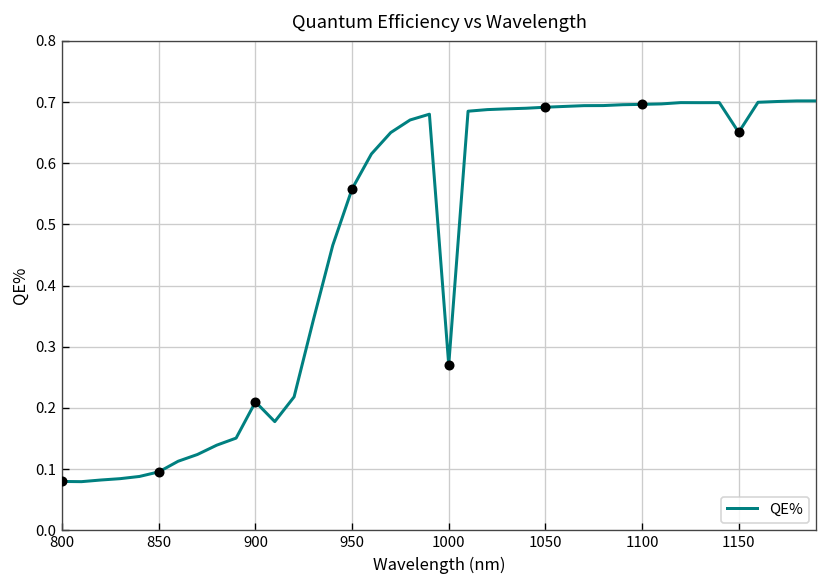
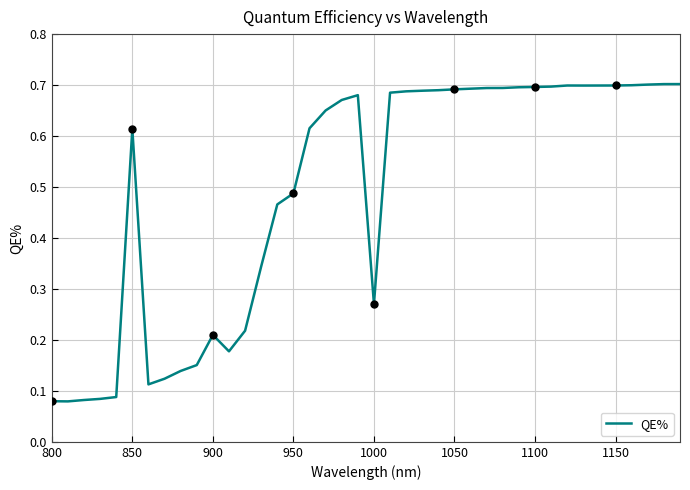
  {
    "QE%": {
-     "850": 0.10,
-     "950": 0.56,
-     "1150": 0.65
+     "850": 0.61,
+     "950": 0.49,
+     "1150": 0.70
    }
  }
